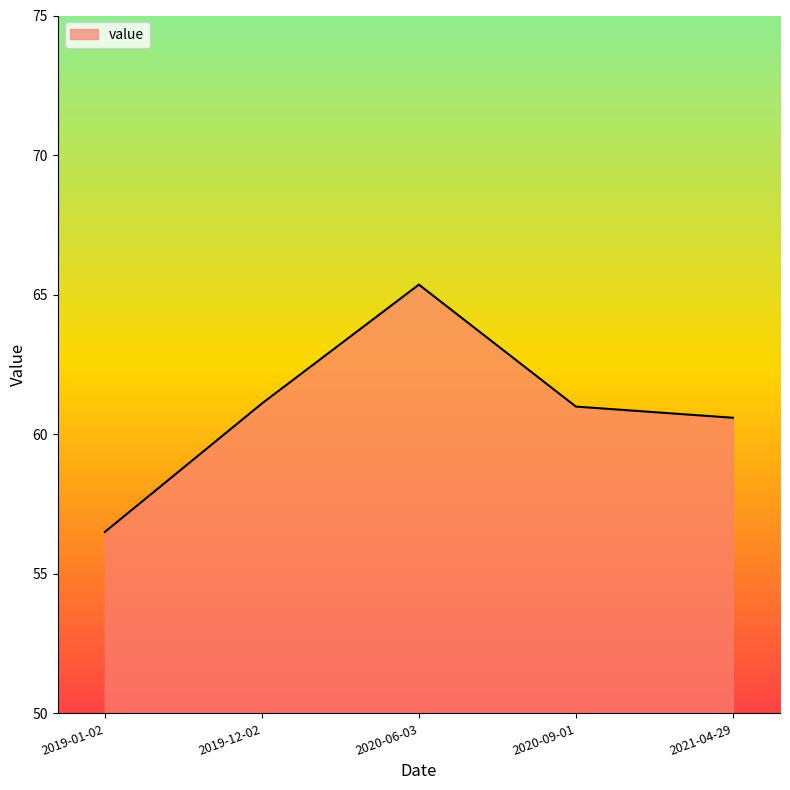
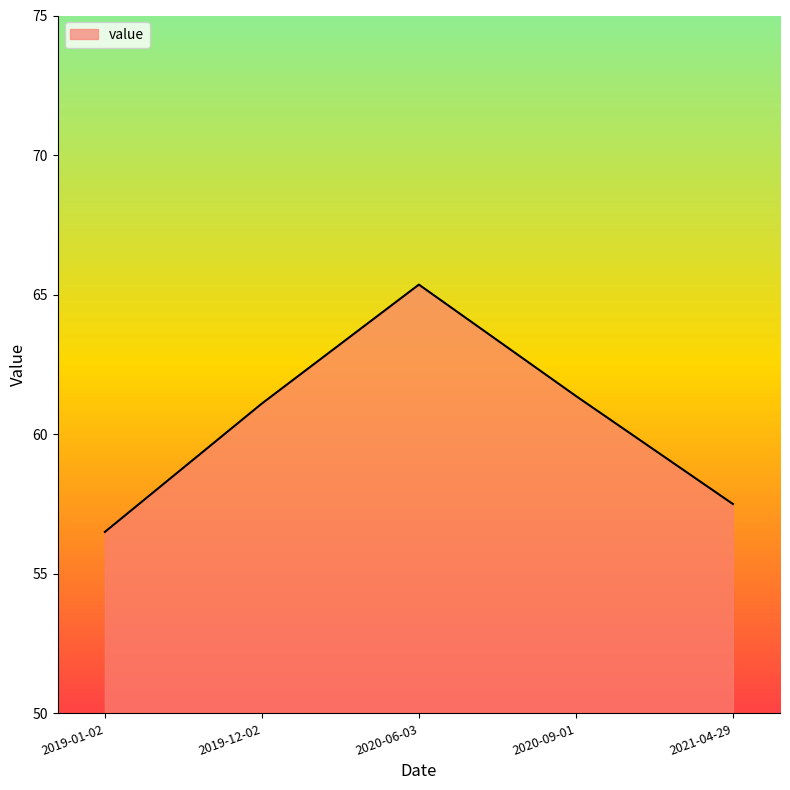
  {
    "2019-01-02": 56.5,
    "2019-12-02": 61.1,
    "2020-06-03": 65.4,
-   "2020-09-01": 61.0,
-   "2021-04-29": 60.6
+   "2020-09-01": 61.4,
+   "2021-04-29": 57.5
  }
